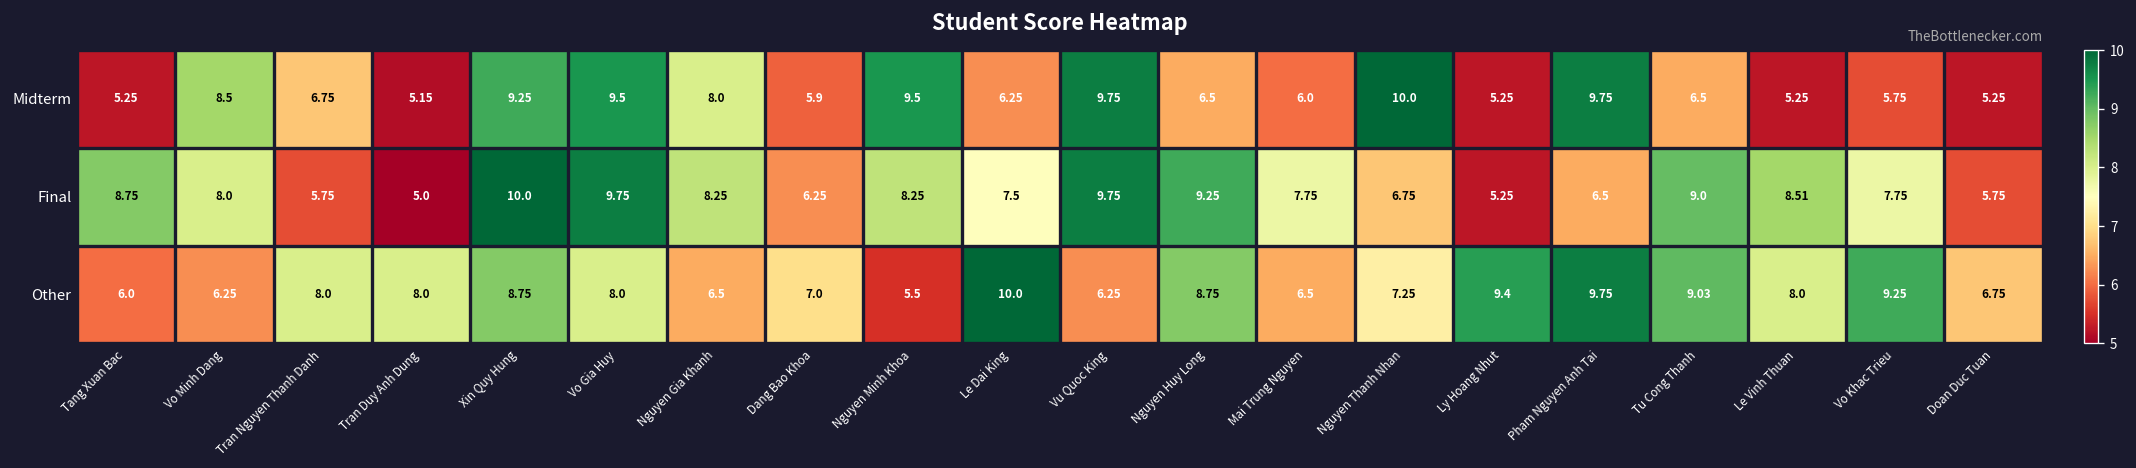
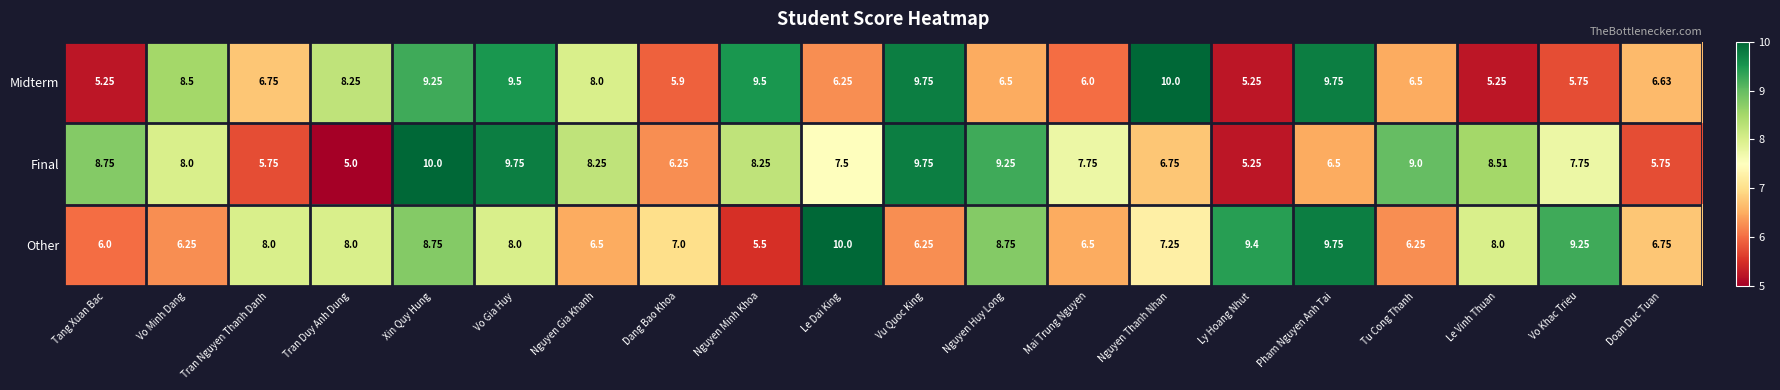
  {
    "Midterm": {
      "Tang Xuan Bac": 5.25,
      "Vo Minh Dang": 8.5,
      "Tran Nguyen Thanh Danh": 6.75,
-     "Tran Duy Anh Dung": 5.15,
+     "Tran Duy Anh Dung": 8.25,
      "Xin Quy Hung": 9.25,
      "Vo Gia Huy": 9.5,
      "Nguyen Gia Khanh": 8.0,
      "Dang Bao Khoa": 5.9,
      "Nguyen Minh Khoa": 9.5,
      "Le Dai King": 6.25,
      "Vu Quoc King": 9.75,
      "Nguyen Huy Long": 6.5,
      "Mai Trung Nguyen": 6.0,
      "Nguyen Thanh Nhan": 10.0,
      "Ly Hoang Nhut": 5.25,
      "Pham Nguyen Anh Tai": 9.75,
      "Tu Cong Thanh": 6.5,
      "Le Vinh Thuan": 5.25,
      "Vo Khac Trieu": 5.75,
-     "Doan Duc Tuan": 5.25
+     "Doan Duc Tuan": 6.63
    },
    "Final": {
      "Tang Xuan Bac": 8.75,
      "Vo Minh Dang": 8.0,
      "Tran Nguyen Thanh Danh": 5.75,
      "Tran Duy Anh Dung": 5.0,
      "Xin Quy Hung": 10.0,
      "Vo Gia Huy": 9.75,
      "Nguyen Gia Khanh": 8.25,
      "Dang Bao Khoa": 6.25,
      "Nguyen Minh Khoa": 8.25,
      "Le Dai King": 7.5,
      "Vu Quoc King": 9.75,
      "Nguyen Huy Long": 9.25,
      "Mai Trung Nguyen": 7.75,
      "Nguyen Thanh Nhan": 6.75,
      "Ly Hoang Nhut": 5.25,
      "Pham Nguyen Anh Tai": 6.5,
      "Tu Cong Thanh": 9.0,
      "Le Vinh Thuan": 8.51,
      "Vo Khac Trieu": 7.75,
      "Doan Duc Tuan": 5.75
    },
    "Other": {
      "Tang Xuan Bac": 6.0,
      "Vo Minh Dang": 6.25,
      "Tran Nguyen Thanh Danh": 8.0,
      "Tran Duy Anh Dung": 8.0,
      "Xin Quy Hung": 8.75,
      "Vo Gia Huy": 8.0,
      "Nguyen Gia Khanh": 6.5,
      "Dang Bao Khoa": 7.0,
      "Nguyen Minh Khoa": 5.5,
      "Le Dai King": 10.0,
      "Vu Quoc King": 6.25,
      "Nguyen Huy Long": 8.75,
      "Mai Trung Nguyen": 6.5,
      "Nguyen Thanh Nhan": 7.25,
      "Ly Hoang Nhut": 9.4,
      "Pham Nguyen Anh Tai": 9.75,
-     "Tu Cong Thanh": 9.03,
+     "Tu Cong Thanh": 6.25,
      "Le Vinh Thuan": 8.0,
      "Vo Khac Trieu": 9.25,
      "Doan Duc Tuan": 6.75
    }
  }
